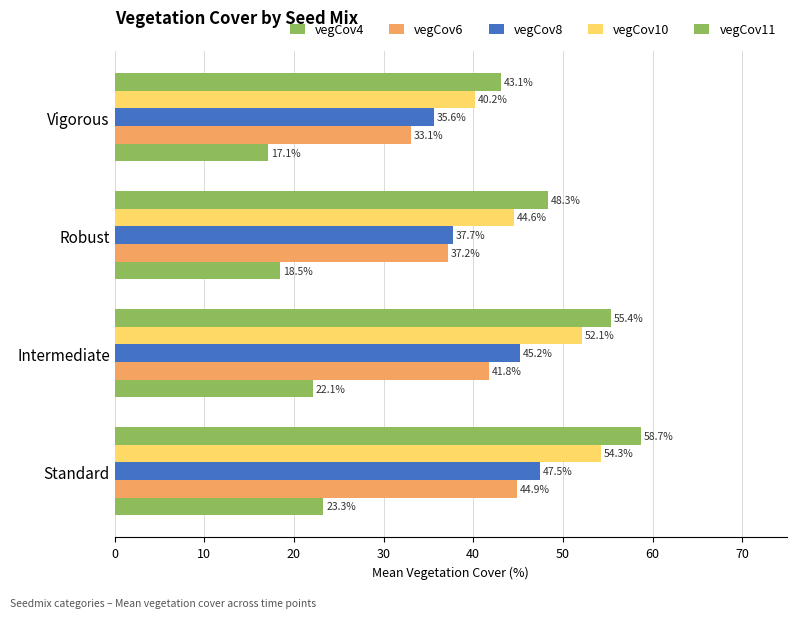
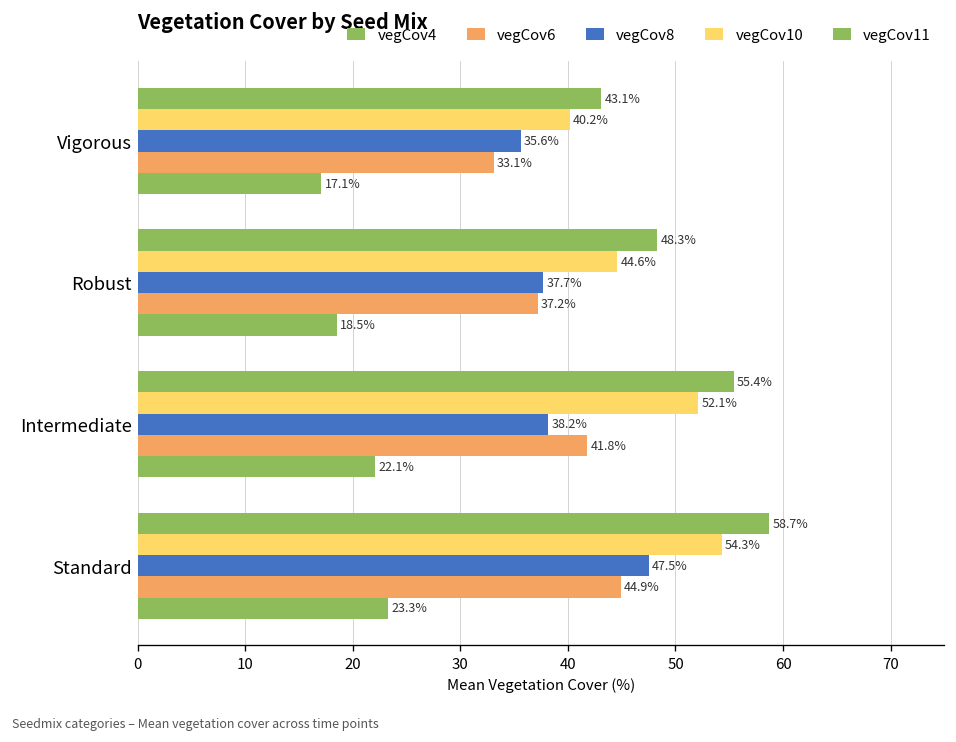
  {
    "vegCov8": {
      "Vigorous": "35.6%",
      "Robust": "37.7%",
-     "Intermediate": "45.2%",
+     "Intermediate": "38.2%",
      "Standard": "47.5%"
    }
  }
